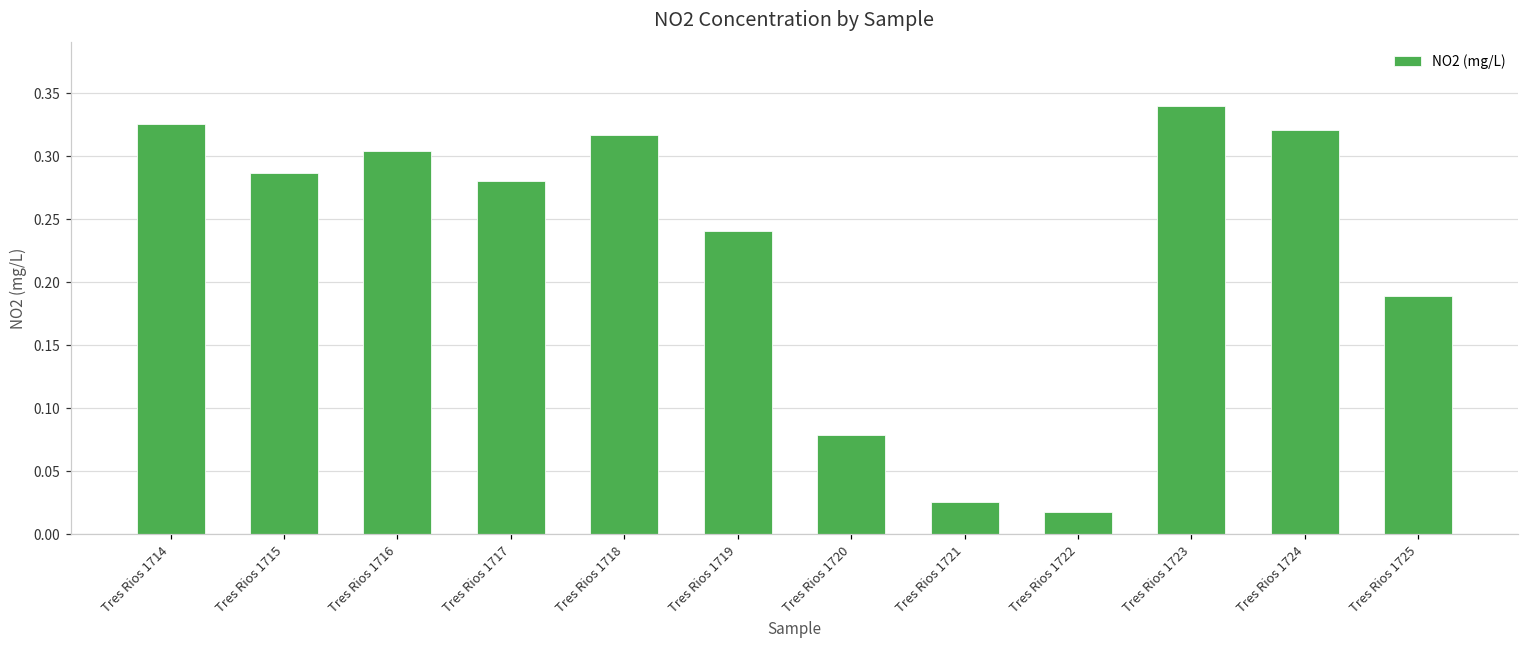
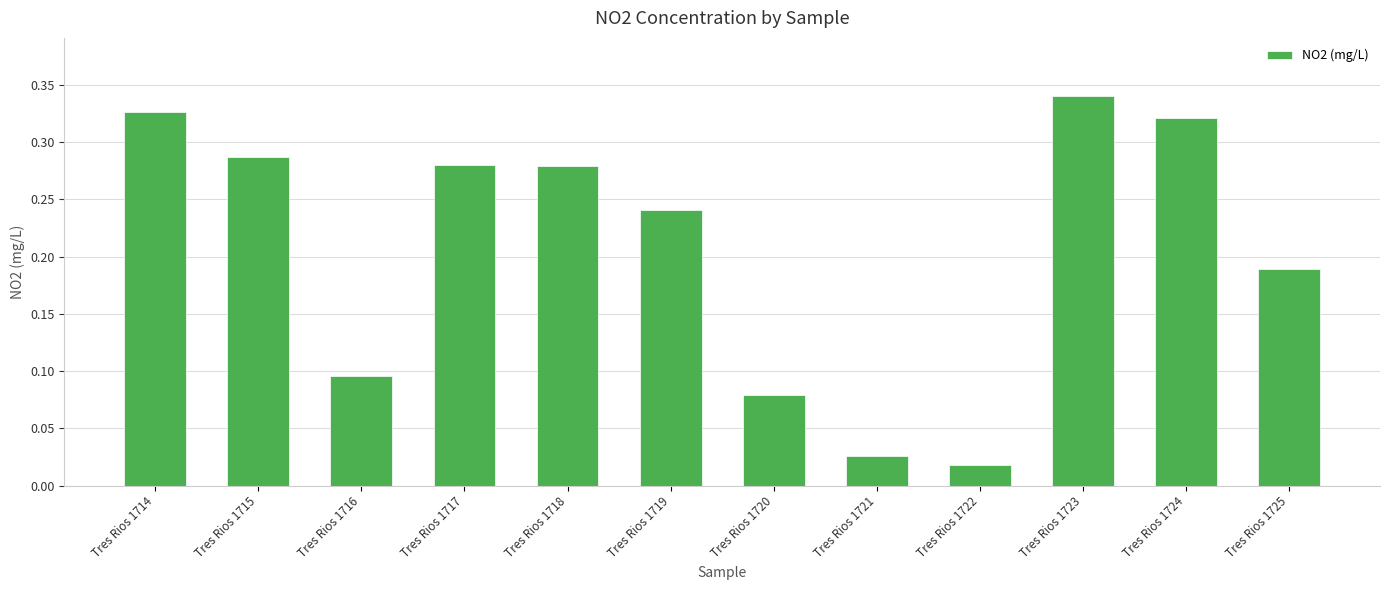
  {
    "Tres Rios 1714": 0.326,
    "Tres Rios 1715": 0.287,
-   "Tres Rios 1716": 0.304,
+   "Tres Rios 1716": 0.096,
    "Tres Rios 1717": 0.280,
-   "Tres Rios 1718": 0.317,
+   "Tres Rios 1718": 0.279,
    "Tres Rios 1719": 0.241,
    "Tres Rios 1720": 0.079,
    "Tres Rios 1721": 0.025,
    "Tres Rios 1722": 0.018,
    "Tres Rios 1723": 0.340,
    "Tres Rios 1724": 0.321,
    "Tres Rios 1725": 0.189
  }
